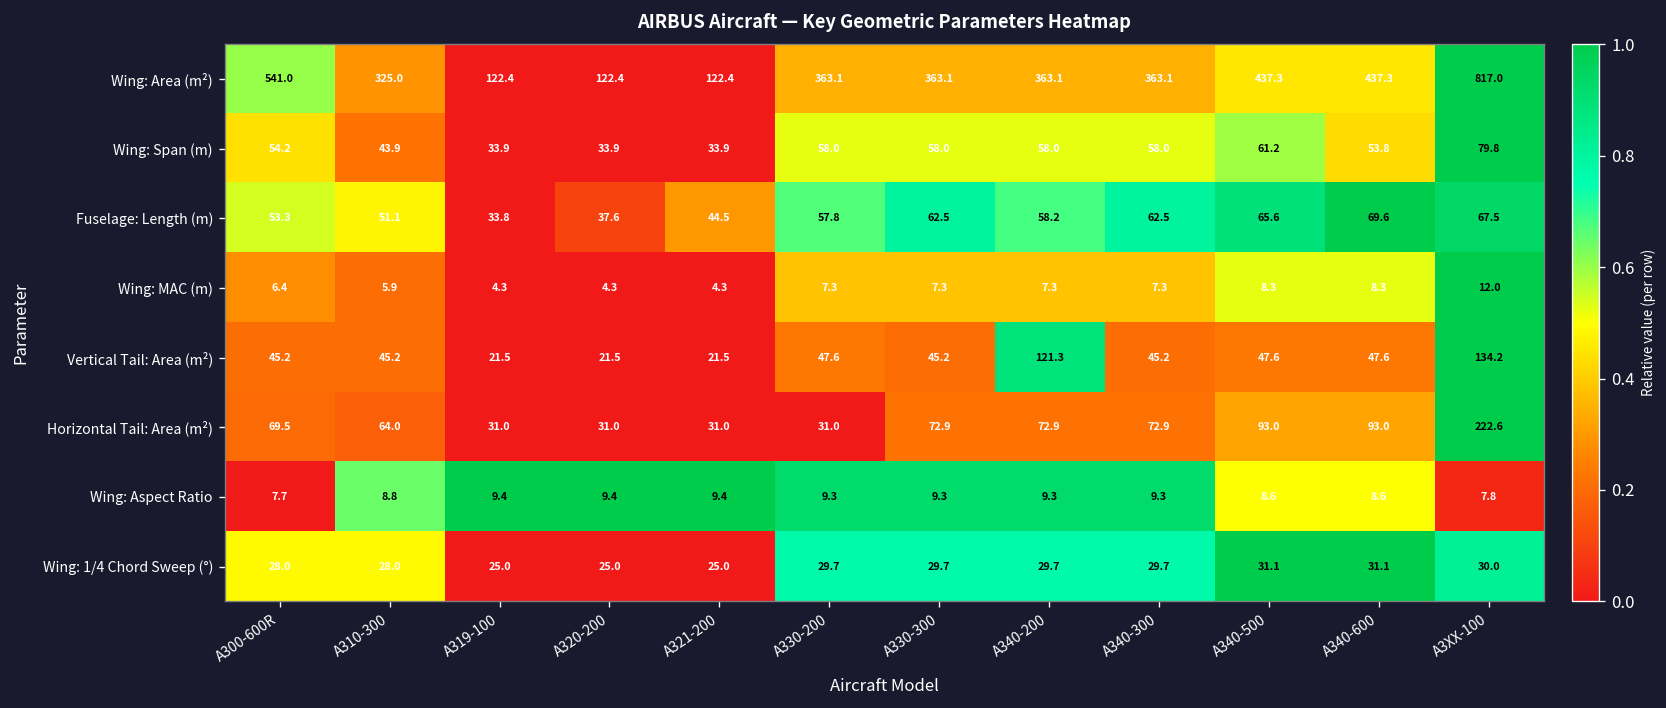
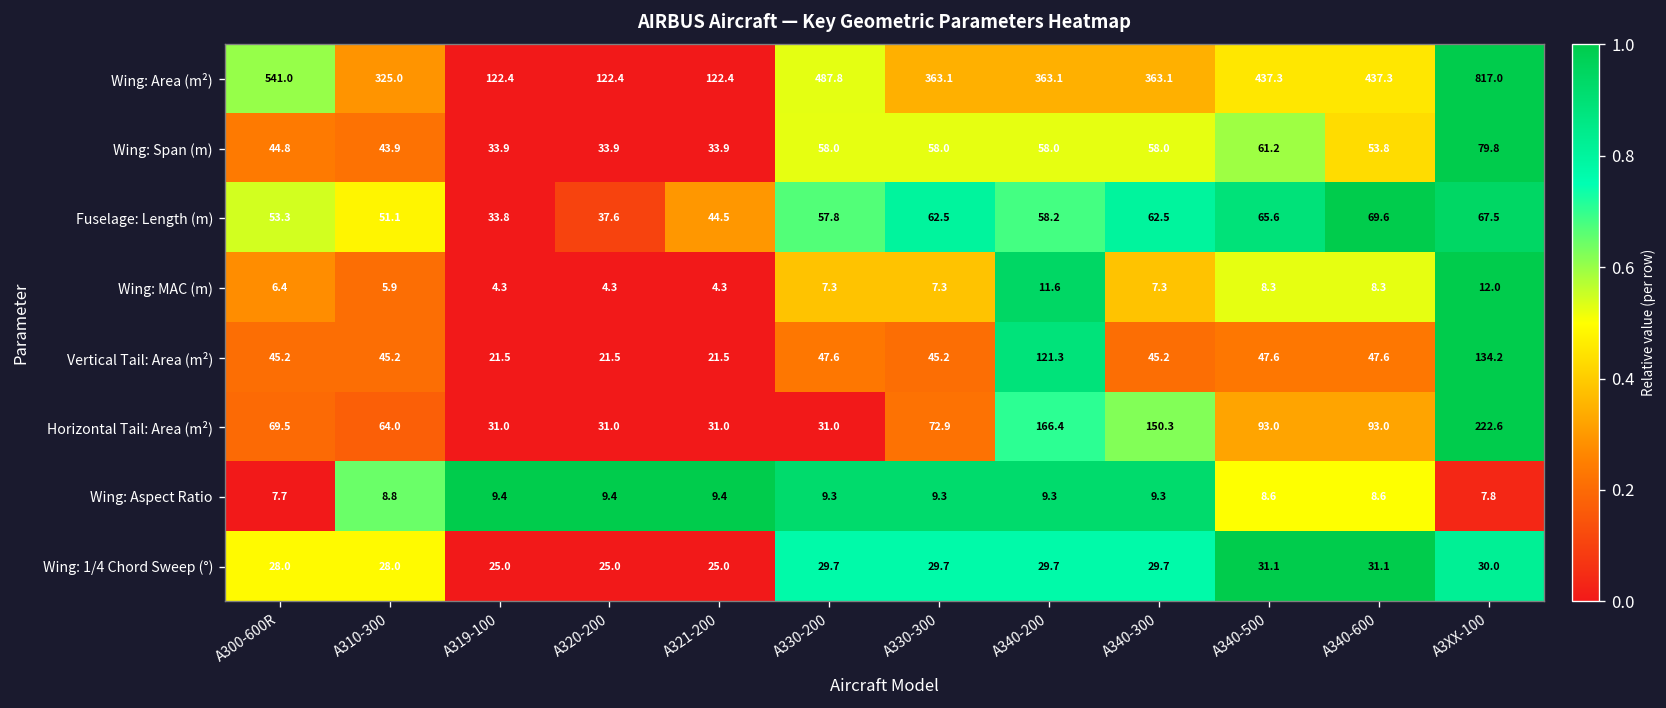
  {
    "Wing: Area (m²)": {
      "A300-600R": 541.0,
      "A310-300": 325.0,
      "A319-100": 122.4,
      "A320-200": 122.4,
      "A321-200": 122.4,
-     "A330-200": 363.1,
+     "A330-200": 487.8,
      "A330-300": 363.1,
      "A340-200": 363.1,
      "A340-300": 363.1,
      "A340-500": 437.3,
      "A340-600": 437.3,
      "A3XX-100": 817.0
    },
    "Wing: Span (m)": {
-     "A300-600R": 54.2,
+     "A300-600R": 44.8,
      "A310-300": 43.9,
      "A319-100": 33.9,
      "A320-200": 33.9,
      "A321-200": 33.9,
      "A330-200": 58.0,
      "A330-300": 58.0,
      "A340-200": 58.0,
      "A340-300": 58.0,
      "A340-500": 61.2,
      "A340-600": 53.8,
      "A3XX-100": 79.8
    },
    "Fuselage: Length (m)": {
      "A300-600R": 53.3,
      "A310-300": 51.1,
      "A319-100": 33.8,
      "A320-200": 37.6,
      "A321-200": 44.5,
      "A330-200": 57.8,
      "A330-300": 62.5,
      "A340-200": 58.2,
      "A340-300": 62.5,
      "A340-500": 65.6,
      "A340-600": 69.6,
      "A3XX-100": 67.5
    },
    "Wing: MAC (m)": {
      "A300-600R": 6.4,
      "A310-300": 5.9,
      "A319-100": 4.3,
      "A320-200": 4.3,
      "A321-200": 4.3,
      "A330-200": 7.3,
      "A330-300": 7.3,
-     "A340-200": 7.3,
+     "A340-200": 11.6,
      "A340-300": 7.3,
      "A340-500": 8.3,
      "A340-600": 8.3,
      "A3XX-100": 12.0
    },
    "Vertical Tail: Area (m²)": {
      "A300-600R": 45.2,
      "A310-300": 45.2,
      "A319-100": 21.5,
      "A320-200": 21.5,
      "A321-200": 21.5,
      "A330-200": 47.6,
      "A330-300": 45.2,
      "A340-200": 121.3,
      "A340-300": 45.2,
      "A340-500": 47.6,
      "A340-600": 47.6,
      "A3XX-100": 134.2
    },
    "Horizontal Tail: Area (m²)": {
      "A300-600R": 69.5,
      "A310-300": 64.0,
      "A319-100": 31.0,
      "A320-200": 31.0,
      "A321-200": 31.0,
      "A330-200": 31.0,
      "A330-300": 72.9,
-     "A340-200": 72.9,
-     "A340-300": 72.9,
+     "A340-200": 166.4,
+     "A340-300": 150.3,
      "A340-500": 93.0,
      "A340-600": 93.0,
      "A3XX-100": 222.6
    },
    "Wing: Aspect Ratio": {
      "A300-600R": 7.7,
      "A310-300": 8.8,
      "A319-100": 9.4,
      "A320-200": 9.4,
      "A321-200": 9.4,
      "A330-200": 9.3,
      "A330-300": 9.3,
      "A340-200": 9.3,
      "A340-300": 9.3,
      "A340-500": 8.6,
      "A340-600": 8.6,
      "A3XX-100": 7.8
    },
    "Wing: 1/4 Chord Sweep (°)": {
      "A300-600R": 28.0,
      "A310-300": 28.0,
      "A319-100": 25.0,
      "A320-200": 25.0,
      "A321-200": 25.0,
      "A330-200": 29.7,
      "A330-300": 29.7,
      "A340-200": 29.7,
      "A340-300": 29.7,
      "A340-500": 31.1,
      "A340-600": 31.1,
      "A3XX-100": 30.0
    }
  }
